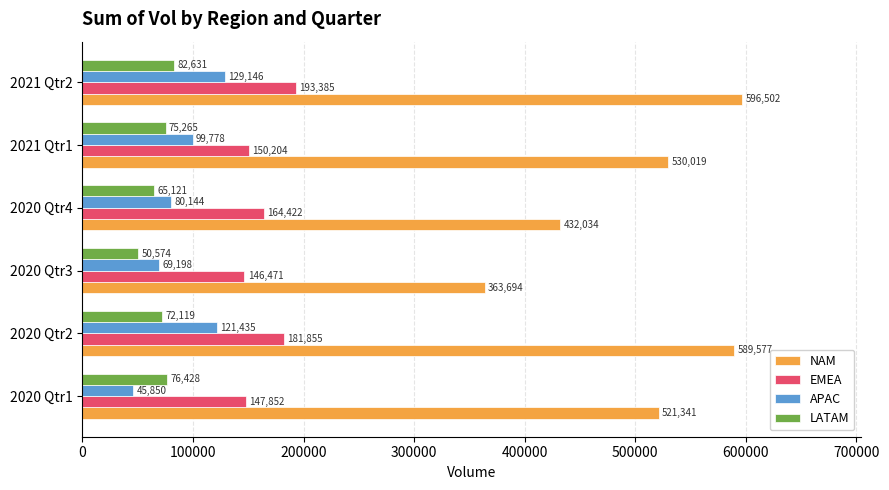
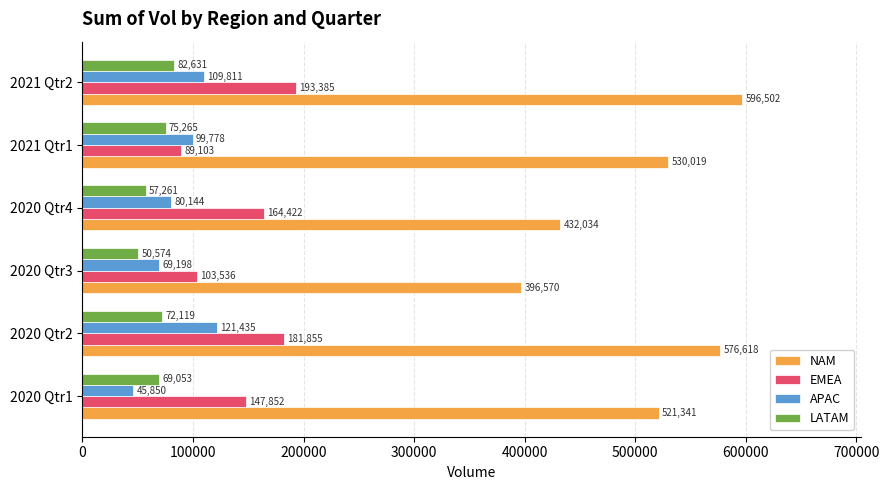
  {
    "NAM": {
      "2021 Qtr2": "596,502",
      "2021 Qtr1": "530,019",
      "2020 Qtr4": "432,034",
-     "2020 Qtr3": "363,694",
-     "2020 Qtr2": "589,577",
+     "2020 Qtr3": "396,570",
+     "2020 Qtr2": "576,618",
      "2020 Qtr1": "521,341"
    },
    "EMEA": {
      "2021 Qtr2": "193,385",
-     "2021 Qtr1": "150,204",
+     "2021 Qtr1": "89,103",
      "2020 Qtr4": "164,422",
-     "2020 Qtr3": "146,471",
+     "2020 Qtr3": "103,536",
      "2020 Qtr2": "181,855",
      "2020 Qtr1": "147,852"
    },
    "APAC": {
-     "2021 Qtr2": "129,146",
+     "2021 Qtr2": "109,811",
      "2021 Qtr1": "99,778",
      "2020 Qtr4": "80,144",
      "2020 Qtr3": "69,198",
      "2020 Qtr2": "121,435",
      "2020 Qtr1": "45,850"
    },
    "LATAM": {
      "2021 Qtr2": "82,631",
      "2021 Qtr1": "75,265",
-     "2020 Qtr4": "65,121",
+     "2020 Qtr4": "57,261",
      "2020 Qtr3": "50,574",
      "2020 Qtr2": "72,119",
-     "2020 Qtr1": "76,428"
+     "2020 Qtr1": "69,053"
    }
  }
